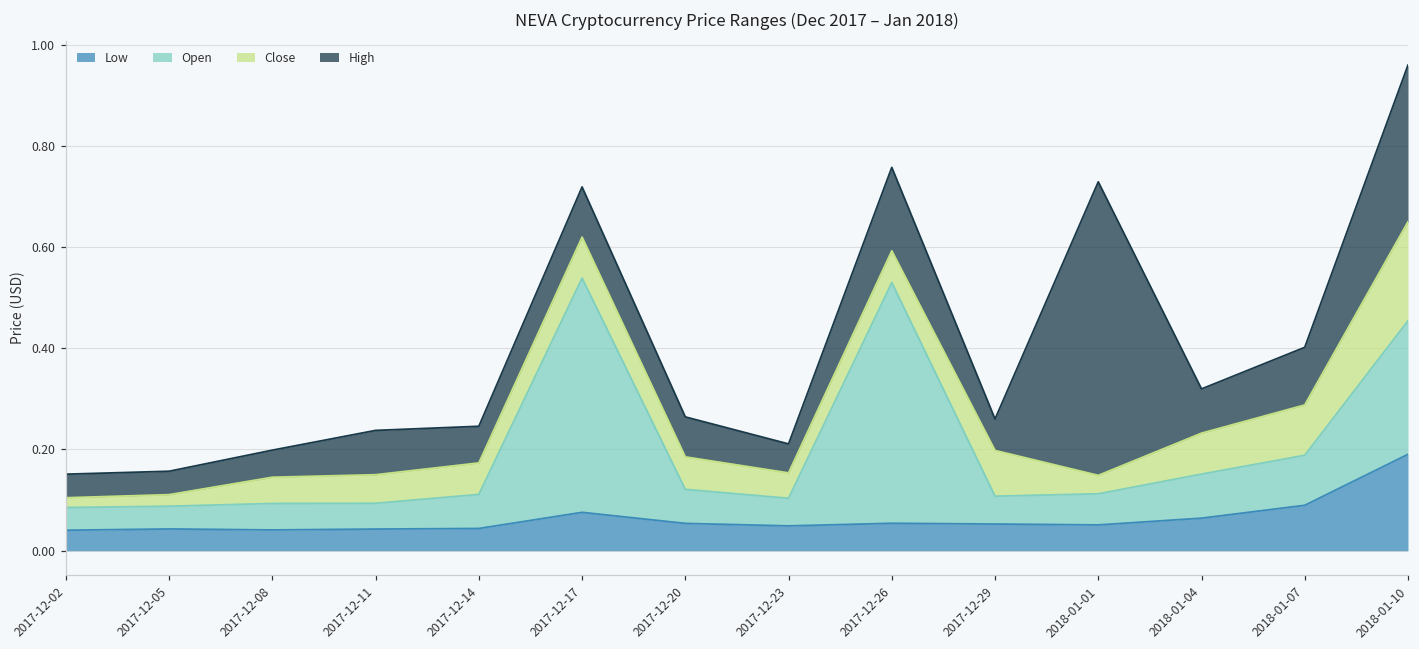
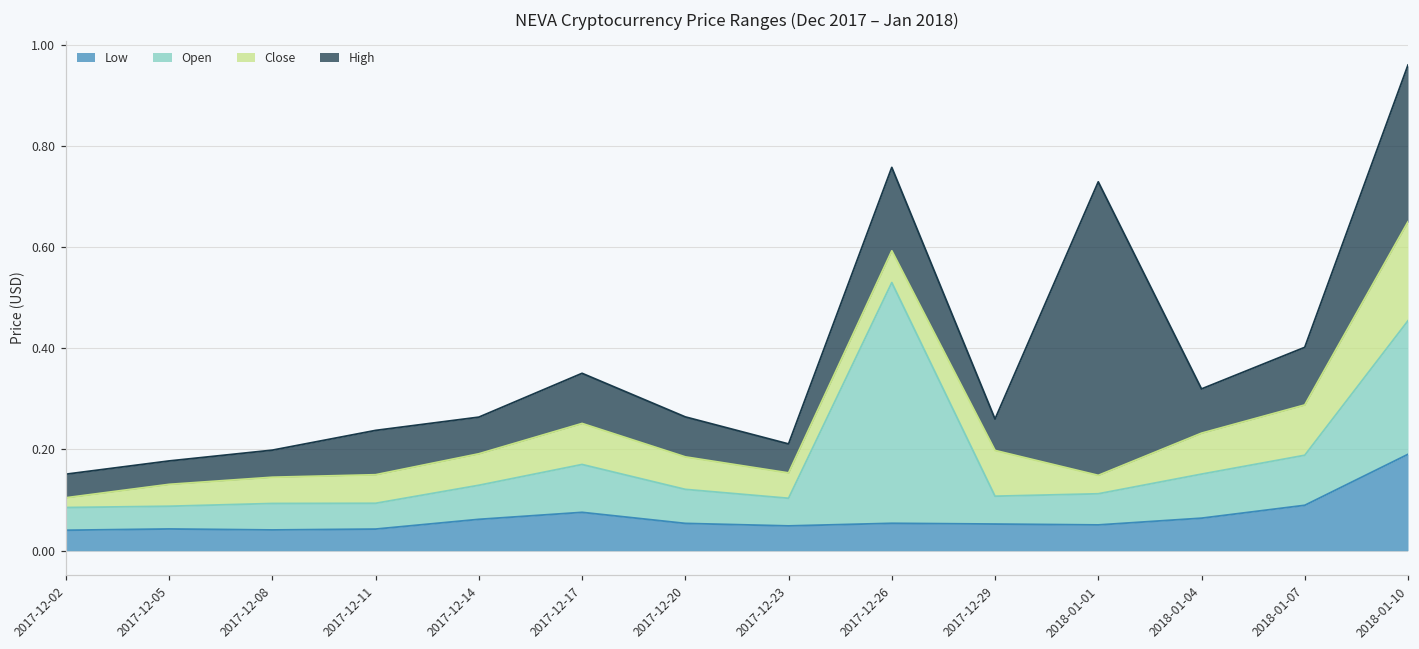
  {
    "Low": {
      "2017-12-02": 0.04,
      "2017-12-05": 0.04,
      "2017-12-08": 0.04,
      "2017-12-11": 0.04,
-     "2017-12-14": 0.04,
+     "2017-12-14": 0.06,
      "2017-12-17": 0.08,
      "2017-12-20": 0.05,
      "2017-12-23": 0.05,
      "2017-12-26": 0.05,
      "2017-12-29": 0.05,
      "2018-01-01": 0.05,
      "2018-01-04": 0.06,
      "2018-01-07": 0.09,
      "2018-01-10": 0.19
    },
    "Open": {
      "2017-12-02": 0.04,
      "2017-12-05": 0.04,
      "2017-12-08": 0.05,
      "2017-12-11": 0.05,
      "2017-12-14": 0.07,
-     "2017-12-17": 0.46,
+     "2017-12-17": 0.09,
      "2017-12-20": 0.07,
      "2017-12-23": 0.05,
      "2017-12-26": 0.48,
      "2017-12-29": 0.06,
      "2018-01-01": 0.06,
      "2018-01-04": 0.09,
      "2018-01-07": 0.10,
      "2018-01-10": 0.26
    },
    "Close": {
      "2017-12-02": 0.02,
-     "2017-12-05": 0.02,
+     "2017-12-05": 0.04,
      "2017-12-08": 0.05,
      "2017-12-11": 0.06,
      "2017-12-14": 0.06,
      "2017-12-17": 0.08,
      "2017-12-20": 0.06,
      "2017-12-23": 0.05,
      "2017-12-26": 0.06,
      "2017-12-29": 0.09,
      "2018-01-01": 0.04,
      "2018-01-04": 0.08,
      "2018-01-07": 0.10,
      "2018-01-10": 0.20
    },
    "High": {
      "2017-12-02": 0.05,
      "2017-12-05": 0.05,
      "2017-12-08": 0.05,
      "2017-12-11": 0.09,
      "2017-12-14": 0.07,
      "2017-12-17": 0.10,
      "2017-12-20": 0.08,
      "2017-12-23": 0.06,
      "2017-12-26": 0.16,
      "2017-12-29": 0.06,
      "2018-01-01": 0.58,
      "2018-01-04": 0.09,
      "2018-01-07": 0.11,
      "2018-01-10": 0.31
    }
  }
